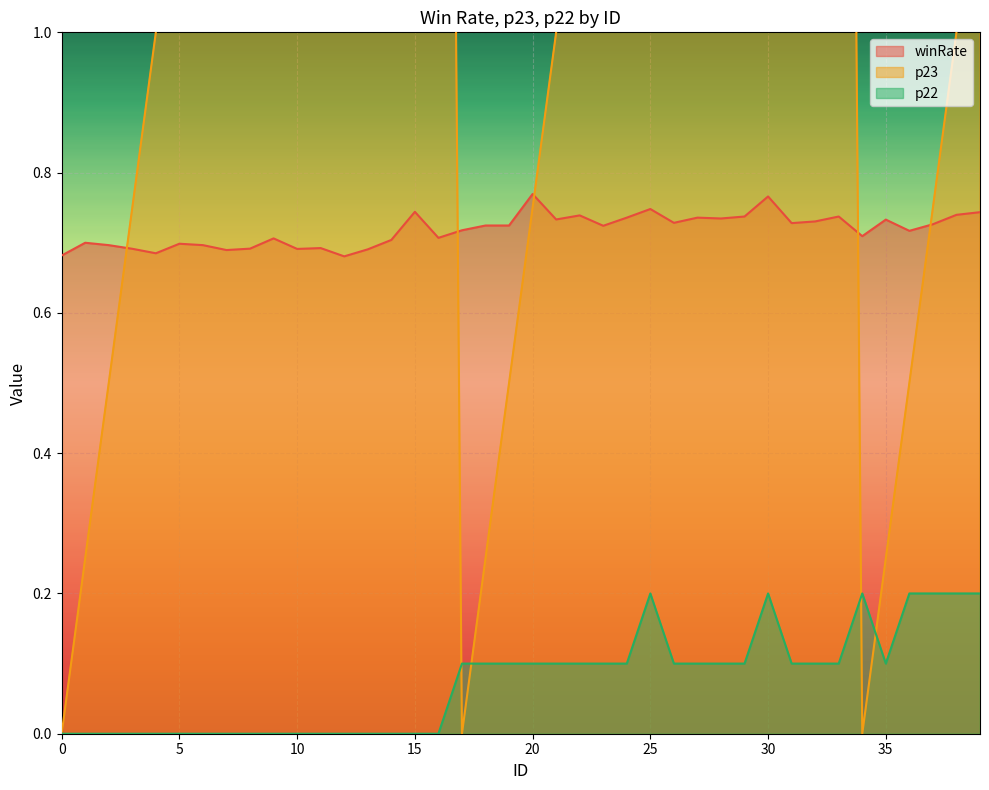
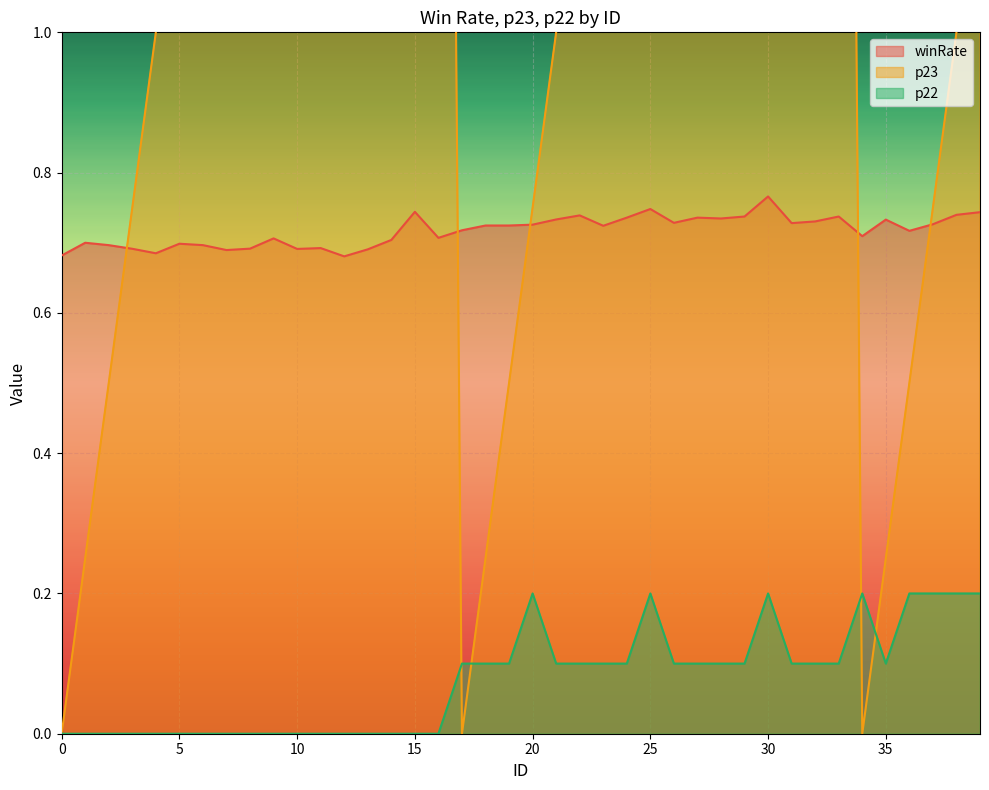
  {
    "winRate": {
      "0": 0.68,
      "5": 0.70,
      "10": 0.69,
      "15": 0.74,
-     "20": 0.77,
+     "20": 0.73,
      "25": 0.75,
      "30": 0.77,
      "35": 0.73
    },
    "p23": {
      "20": 0.75,
      "35": 0.25
    },
    "p22": {
      "5": 0.0,
      "10": 0.0,
      "15": 0.0,
-     "20": 0.1,
+     "20": 0.2,
      "25": 0.2,
      "30": 0.2,
      "35": 0.1
    }
  }
